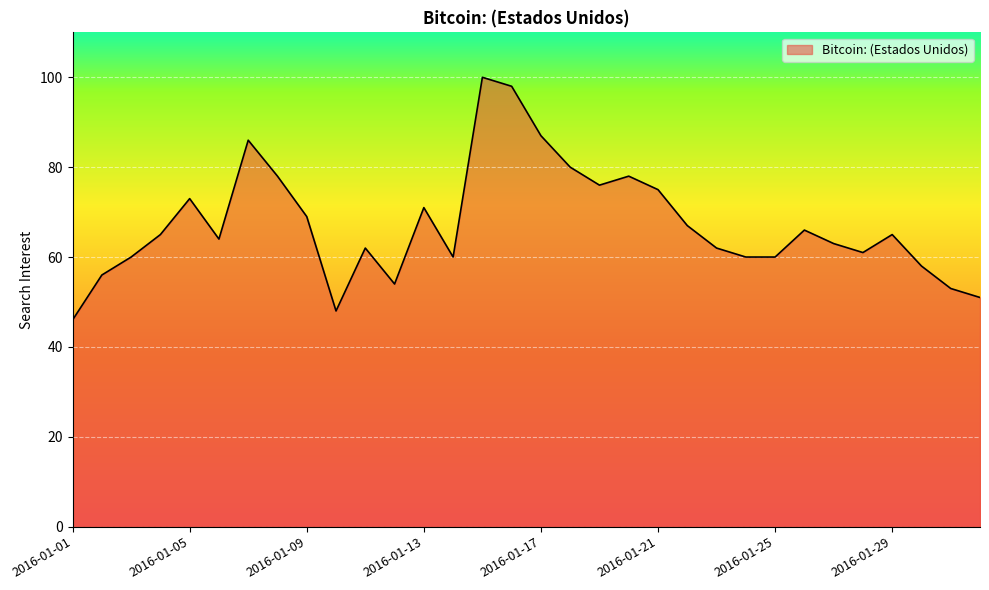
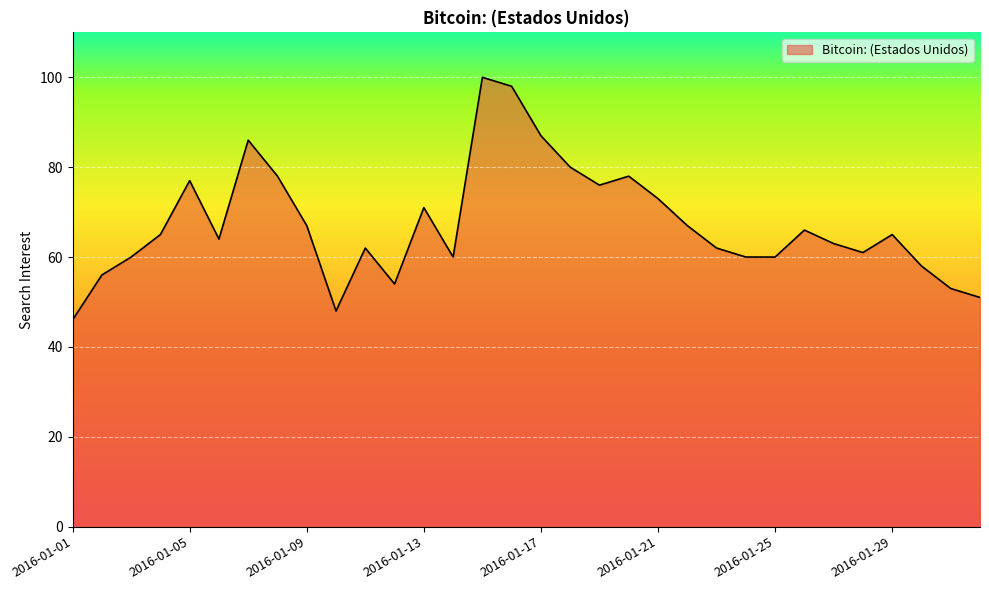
  {
    "2016-01-01": 46,
-   "2016-01-05": 73,
-   "2016-01-09": 69,
+   "2016-01-05": 77,
+   "2016-01-09": 67,
    "2016-01-13": 71,
    "2016-01-17": 87,
-   "2016-01-21": 75,
+   "2016-01-21": 73,
    "2016-01-25": 60,
    "2016-01-29": 65
  }
